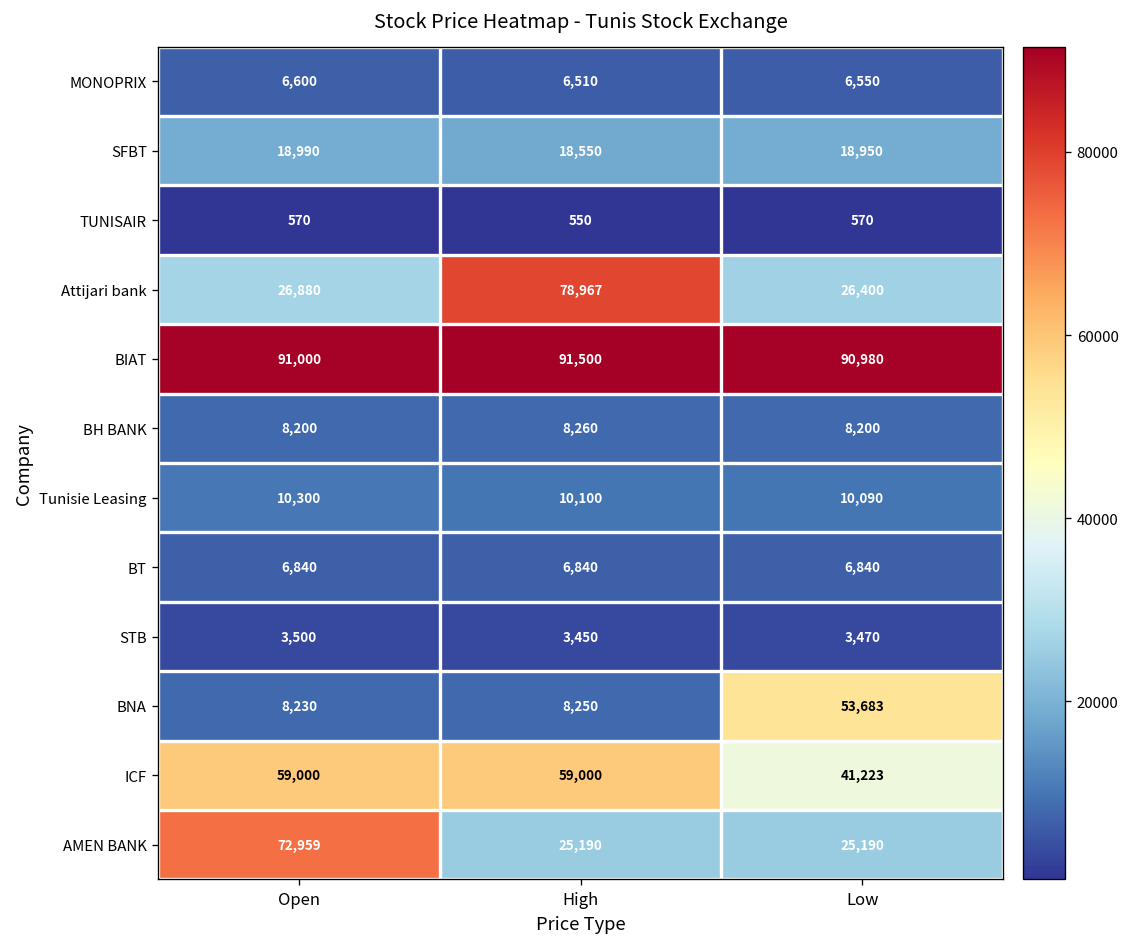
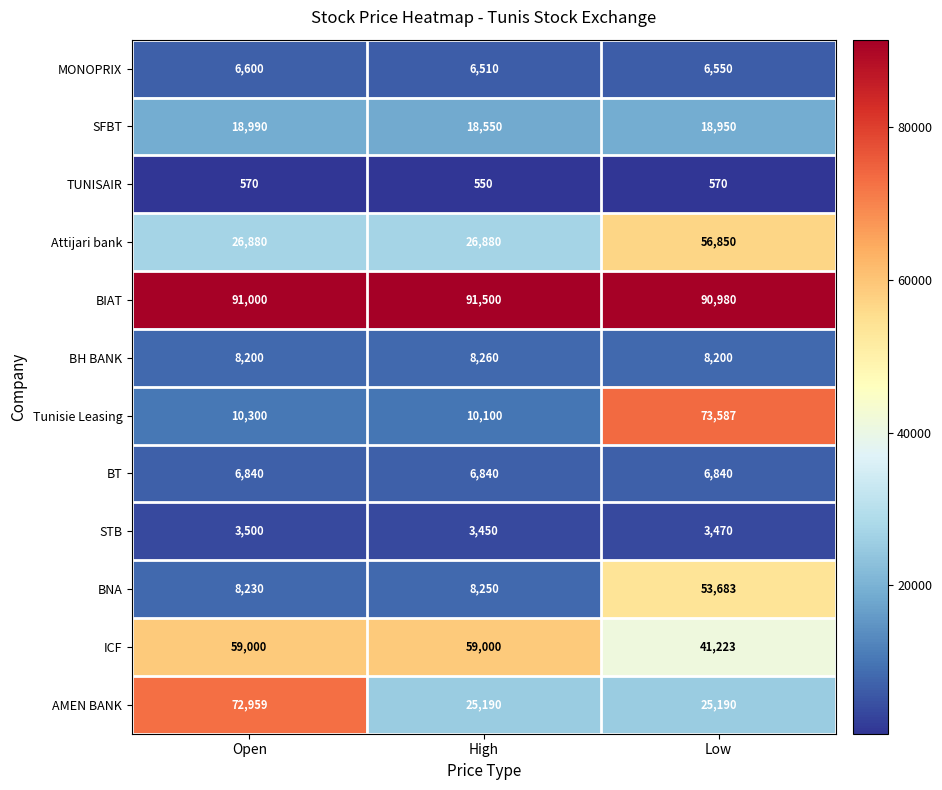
  {
    "MONOPRIX": {
      "Open": "6,600",
      "High": "6,510",
      "Low": "6,550"
    },
    "SFBT": {
      "Open": "18,990",
      "High": "18,550",
      "Low": "18,950"
    },
    "TUNISAIR": {
      "Open": "570",
      "High": "550",
      "Low": "570"
    },
    "Attijari bank": {
      "Open": "26,880",
-     "High": "78,967",
-     "Low": "26,400"
+     "High": "26,880",
+     "Low": "56,850"
    },
    "BIAT": {
      "Open": "91,000",
      "High": "91,500",
      "Low": "90,980"
    },
    "BH BANK": {
      "Open": "8,200",
      "High": "8,260",
      "Low": "8,200"
    },
    "Tunisie Leasing": {
      "Open": "10,300",
      "High": "10,100",
-     "Low": "10,090"
+     "Low": "73,587"
    },
    "BT": {
      "Open": "6,840",
      "High": "6,840",
      "Low": "6,840"
    },
    "STB": {
      "Open": "3,500",
      "High": "3,450",
      "Low": "3,470"
    },
    "BNA": {
      "Open": "8,230",
      "High": "8,250",
      "Low": "53,683"
    },
    "ICF": {
      "Open": "59,000",
      "High": "59,000",
      "Low": "41,223"
    },
    "AMEN BANK": {
      "Open": "72,959",
      "High": "25,190",
      "Low": "25,190"
    }
  }
